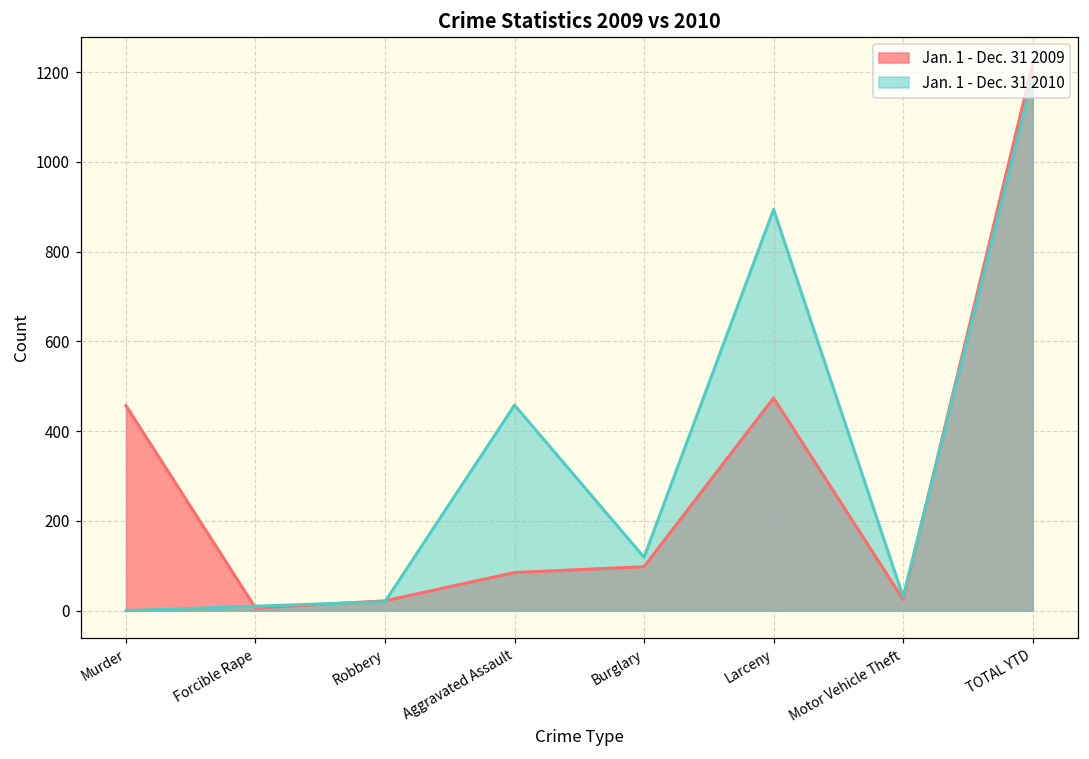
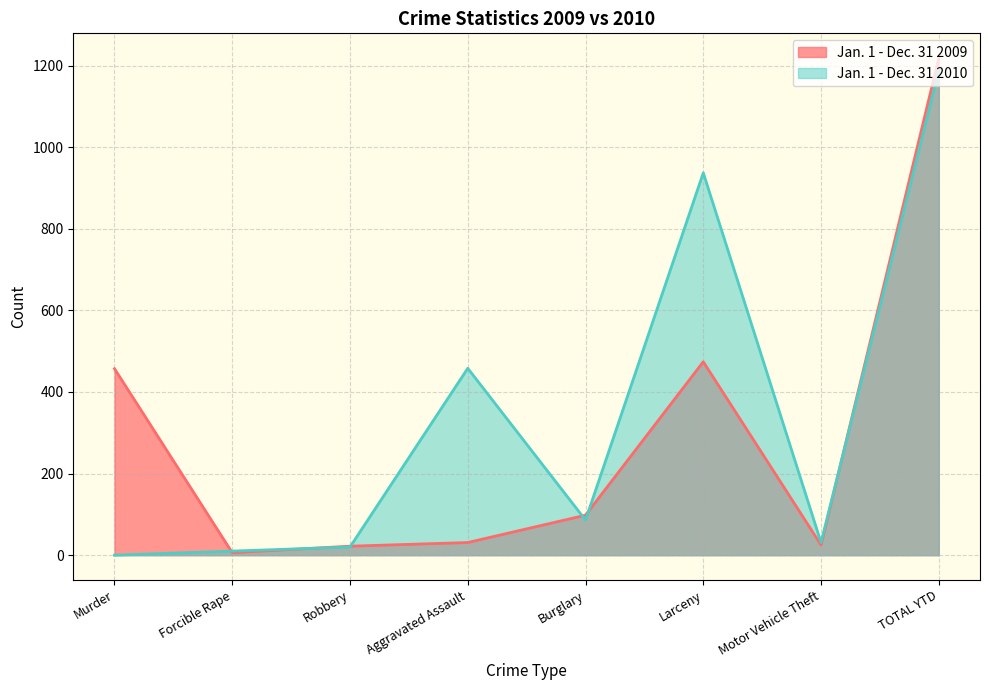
  {
    "Jan. 1 - Dec. 31 2009": {
      "Murder": 460,
-     "Aggravated Assault": 90,
+     "Aggravated Assault": 30,
      "Burglary": 100,
      "Larceny": 470
    },
    "Jan. 1 - Dec. 31 2010": {
      "Murder": 0,
      "Aggravated Assault": 460,
-     "Burglary": 120,
-     "Larceny": 890
+     "Burglary": 90,
+     "Larceny": 940
    }
  }
